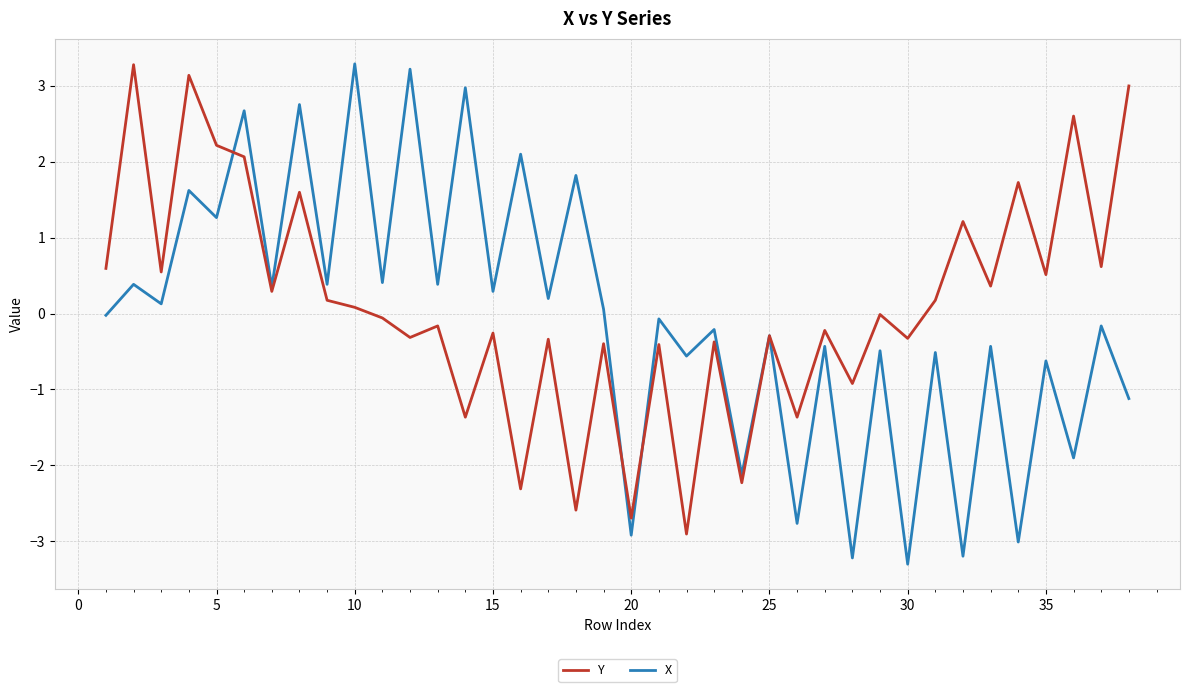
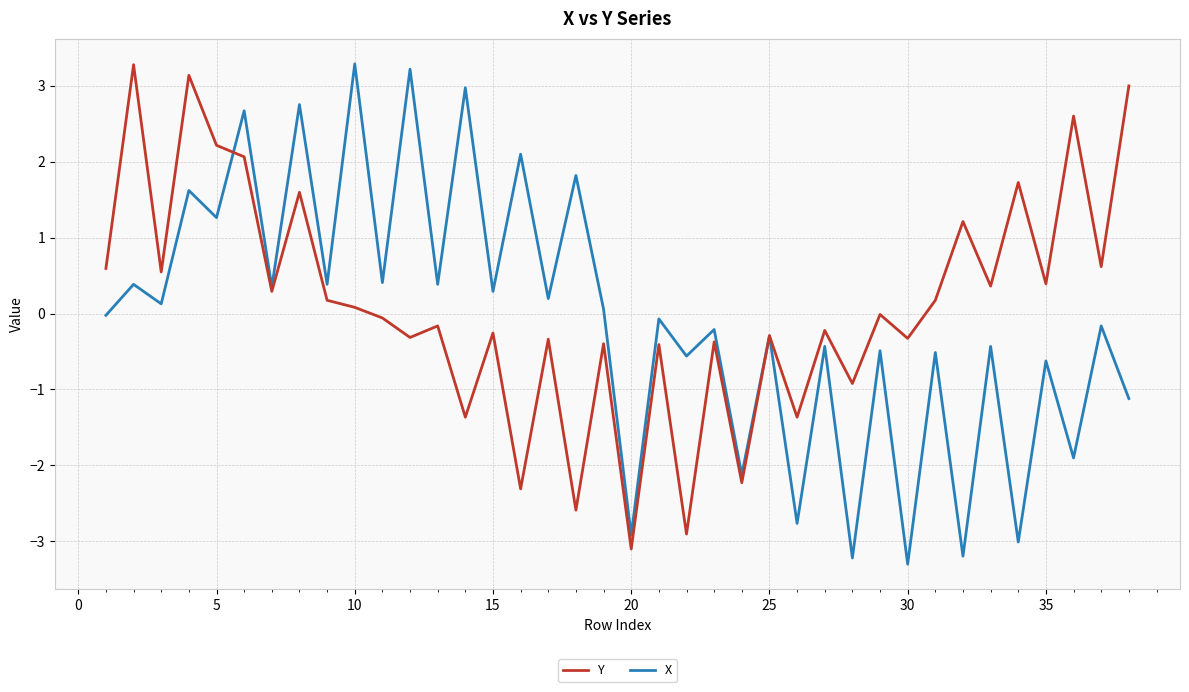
  {
    "Y": {
      "5": 2.2,
      "10": 0.1,
      "15": -0.3,
-     "20": -2.7,
+     "20": -3.1,
      "30": -0.3,
-     "35": 0.5
+     "35": 0.4
    },
    "X": {
      "5": 1.3,
      "10": 3.3,
      "15": 0.3,
      "20": -2.9,
      "30": -3.3,
      "35": -0.6
    }
  }
